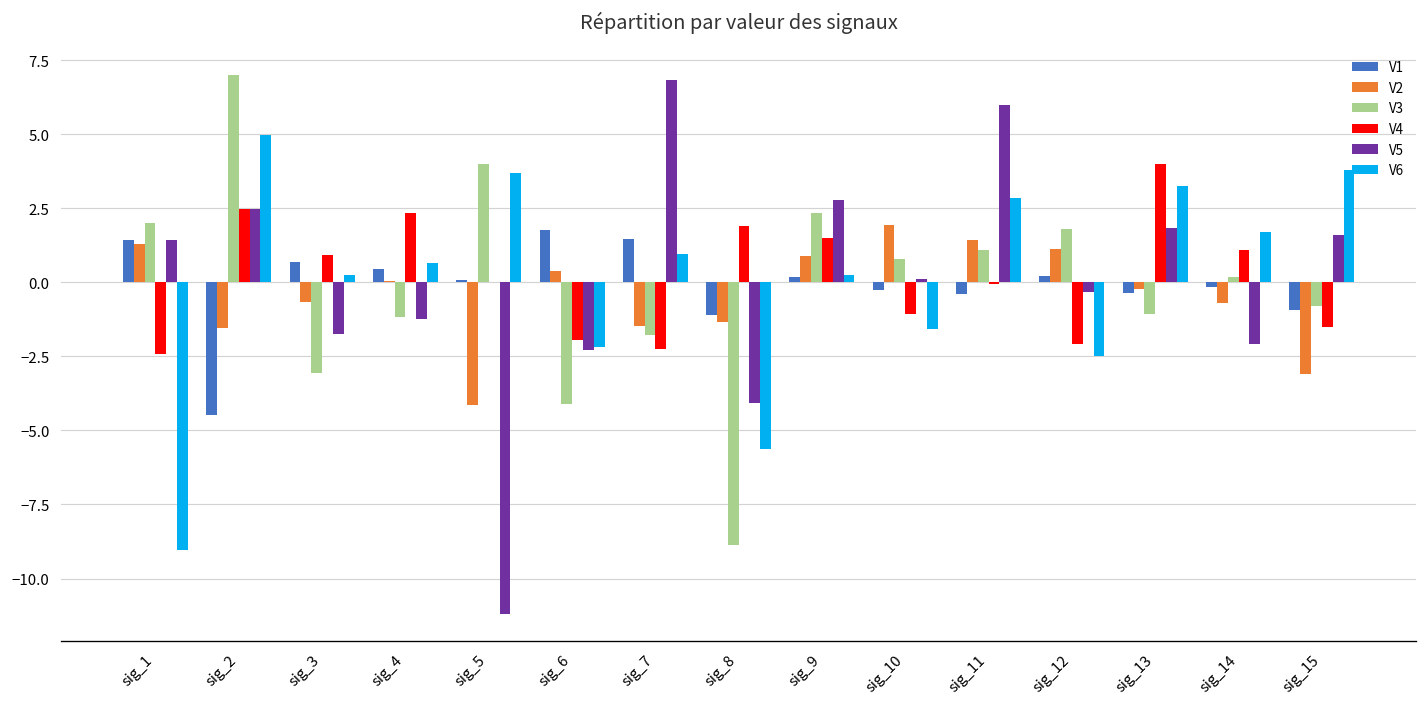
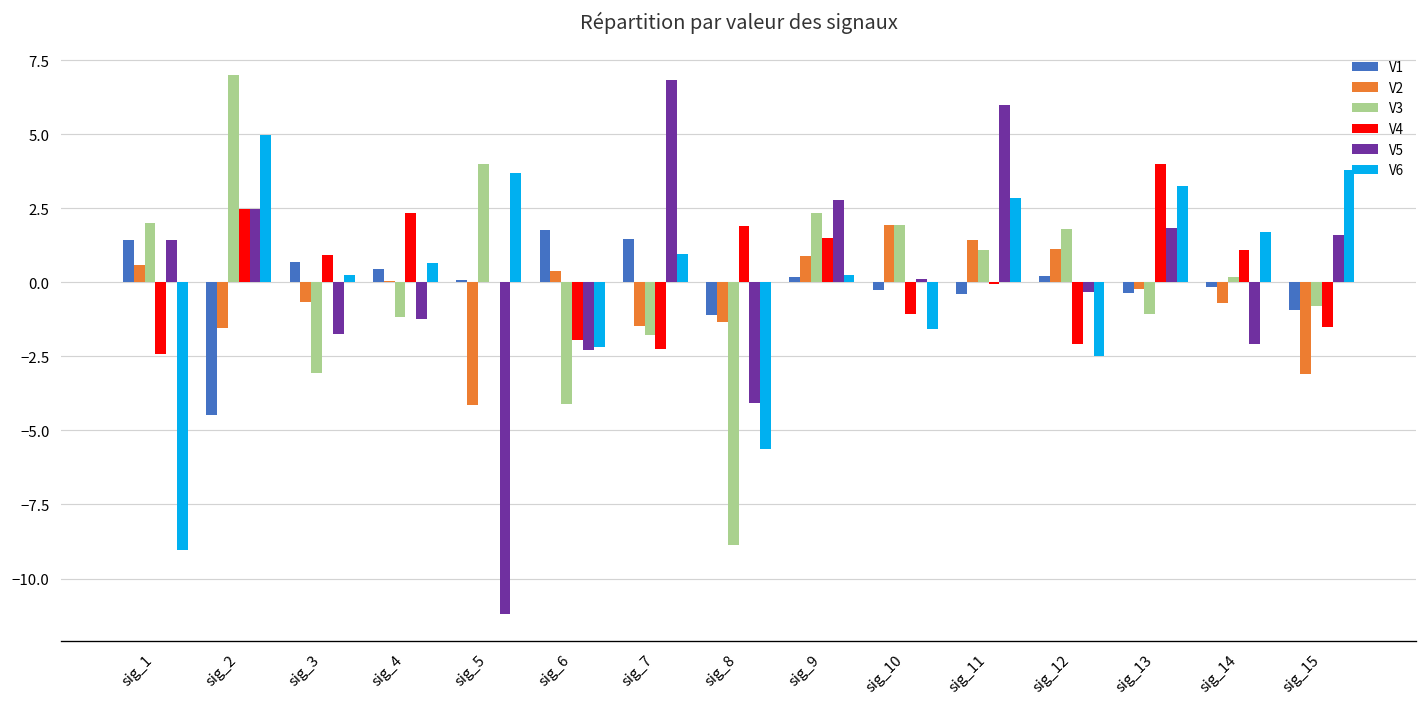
  {
    "V1": {
      "sig_1": 1.4,
      "sig_2": -4.5,
      "sig_3": 0.7,
      "sig_4": 0.5,
      "sig_6": 1.8,
      "sig_7": 1.5,
      "sig_8": -1.1,
      "sig_9": 0.2,
      "sig_10": -0.2,
      "sig_11": -0.4,
      "sig_12": 0.2,
      "sig_13": -0.4,
      "sig_14": -0.2,
      "sig_15": -0.9
    },
    "V2": {
-     "sig_1": 1.3,
+     "sig_1": 0.6,
      "sig_2": -1.6,
      "sig_3": -0.7,
      "sig_5": -4.2,
      "sig_6": 0.4,
      "sig_7": -1.5,
      "sig_8": -1.3,
      "sig_9": 0.9,
      "sig_10": 1.9,
      "sig_11": 1.4,
      "sig_12": 1.1,
      "sig_13": -0.2,
      "sig_14": -0.7,
      "sig_15": -3.1
    },
    "V3": {
      "sig_1": 2.0,
      "sig_2": 7.0,
      "sig_3": -3.1,
      "sig_4": -1.2,
      "sig_5": 4.0,
      "sig_6": -4.1,
      "sig_7": -1.8,
      "sig_8": -8.9,
      "sig_9": 2.3,
-     "sig_10": 0.8,
+     "sig_10": 1.9,
      "sig_11": 1.1,
      "sig_12": 1.8,
      "sig_13": -1.1,
      "sig_14": 0.2,
      "sig_15": -0.8
    },
    "V4": {
      "sig_1": -2.4,
      "sig_2": 2.5,
      "sig_3": 0.9,
      "sig_4": 2.3,
      "sig_6": -1.9,
      "sig_7": -2.3,
      "sig_8": 1.9,
      "sig_9": 1.5,
      "sig_10": -1.1,
      "sig_12": -2.1,
      "sig_13": 4.0,
      "sig_14": 1.1,
      "sig_15": -1.5
    },
    "V5": {
      "sig_1": 1.4,
      "sig_2": 2.5,
      "sig_3": -1.7,
      "sig_4": -1.2,
      "sig_5": -11.2,
      "sig_6": -2.3,
      "sig_7": 6.8,
      "sig_8": -4.1,
      "sig_9": 2.8,
      "sig_10": 0.1,
      "sig_11": 6.0,
      "sig_12": -0.3,
      "sig_13": 1.8,
      "sig_14": -2.1,
      "sig_15": 1.6
    },
    "V6": {
      "sig_1": -9.0,
      "sig_2": 5.0,
      "sig_3": 0.2,
      "sig_4": 0.6,
      "sig_5": 3.7,
      "sig_6": -2.2,
      "sig_7": 1.0,
      "sig_8": -5.6,
      "sig_9": 0.2,
      "sig_10": -1.6,
      "sig_11": 2.8,
      "sig_12": -2.5,
      "sig_13": 3.3,
      "sig_14": 1.7,
      "sig_15": 3.8
    }
  }
